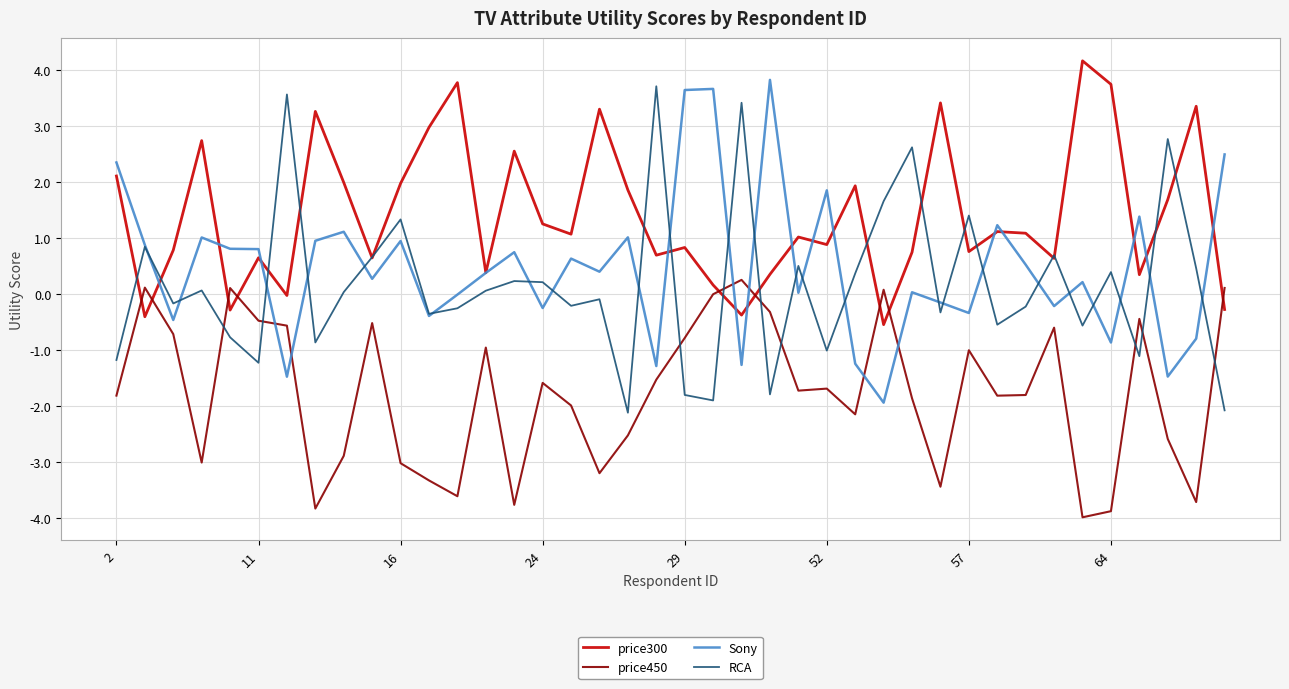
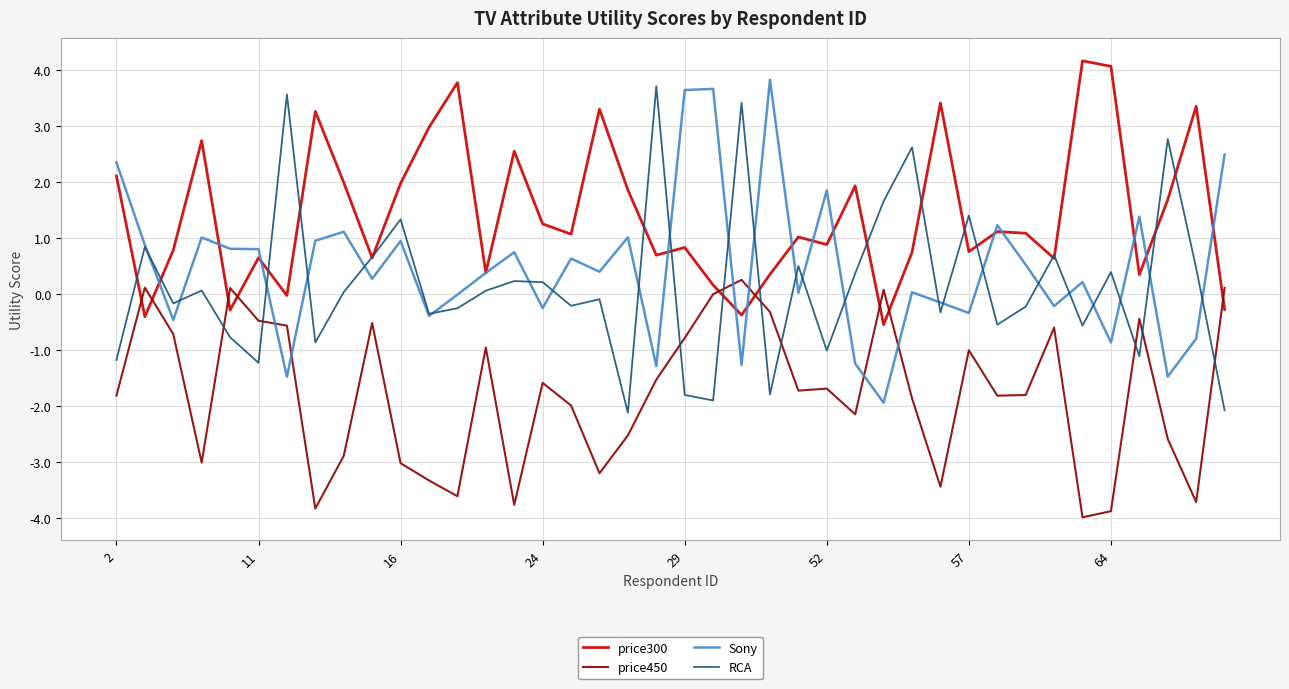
  {
    "price300": {
      "52": 0.9,
      "57": 0.8,
-     "64": 3.8
+     "64": 4.1
    },
    "price450": {
      "52": -1.7,
      "57": -1.0,
      "64": -3.9
    },
    "Sony": {
      "52": 1.9,
      "57": -0.3,
      "64": -0.9
    },
    "RCA": {
      "52": -1.0,
      "57": 1.4,
      "64": 0.4
    }
  }
